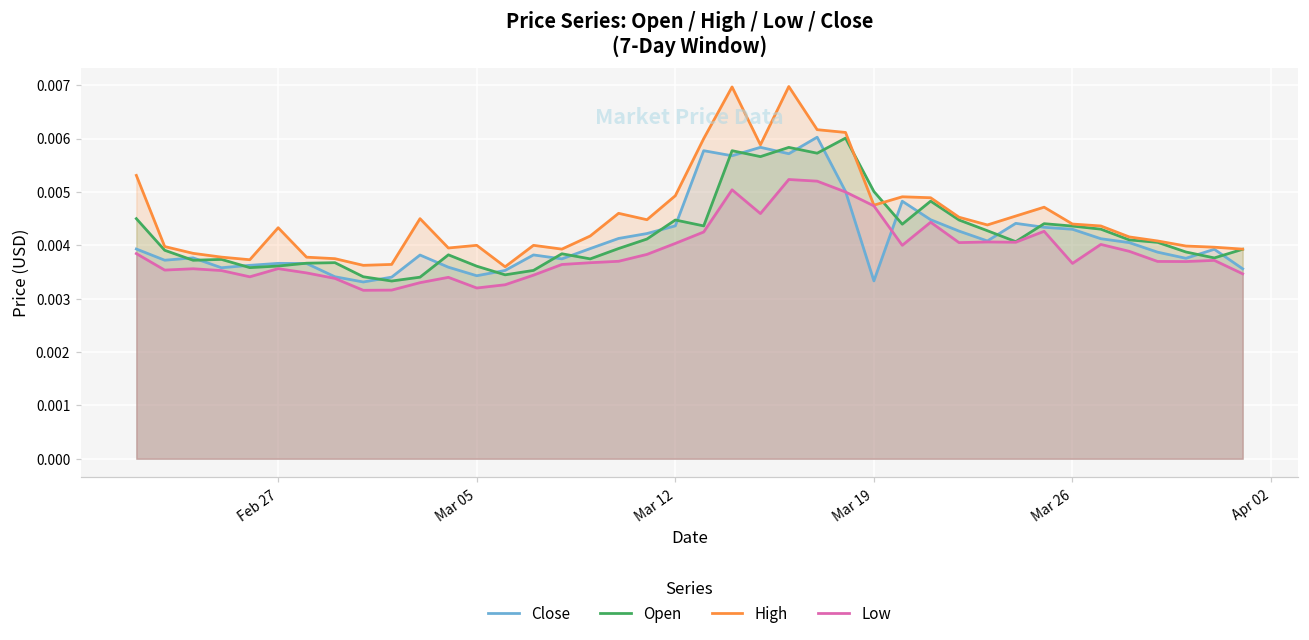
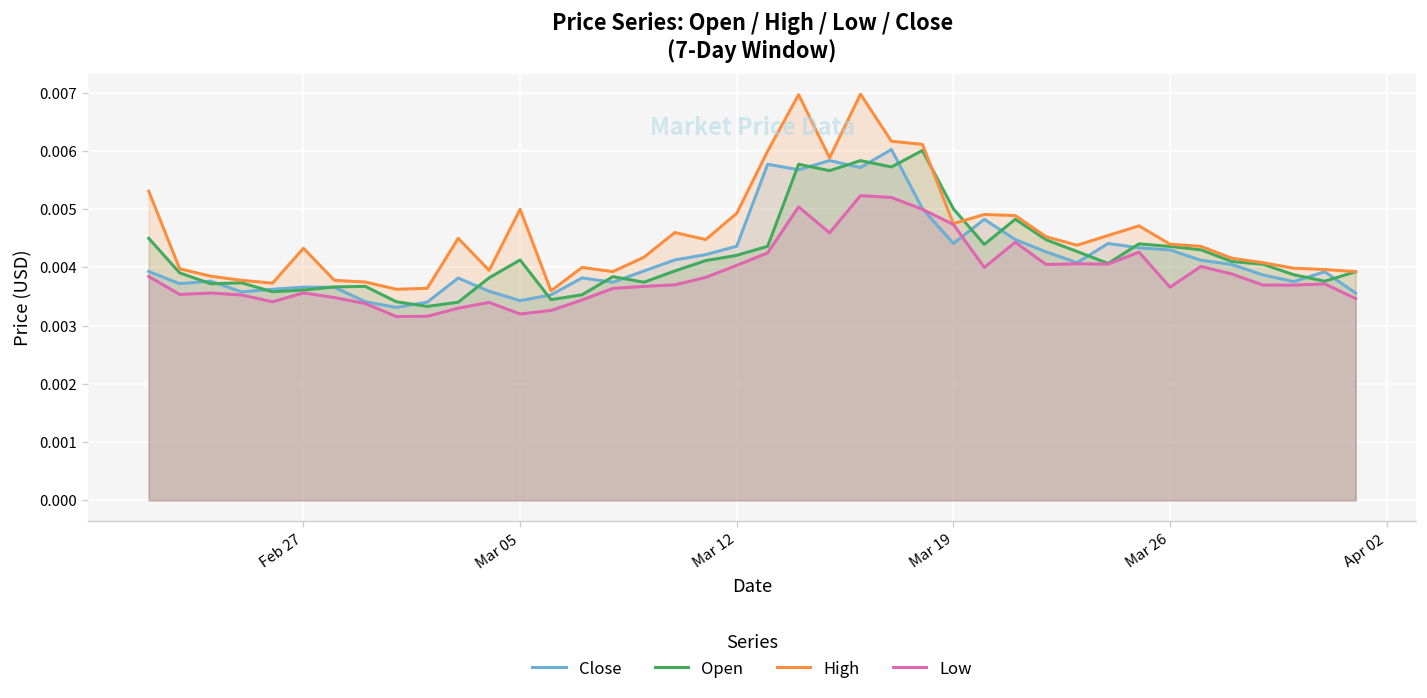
  {
    "Close": {
      "Mar 05": 0.0034,
      "Mar 12": 0.0044,
-     "Mar 19": 0.0033,
+     "Mar 19": 0.0044,
      "Mar 26": 0.0043
    },
    "Open": {
-     "Mar 05": 0.0036,
-     "Mar 12": 0.0045,
+     "Mar 05": 0.0041,
+     "Mar 12": 0.0042,
      "Mar 19": 0.0050
    },
    "High": {
      "Feb 27": 0.0043,
-     "Mar 05": 0.004,
+     "Mar 05": 0.005,
      "Mar 12": 0.0049
    },
    "Low": {
      "Mar 05": 0.0032,
      "Mar 12": 0.0040,
      "Mar 26": 0.0037
    }
  }
